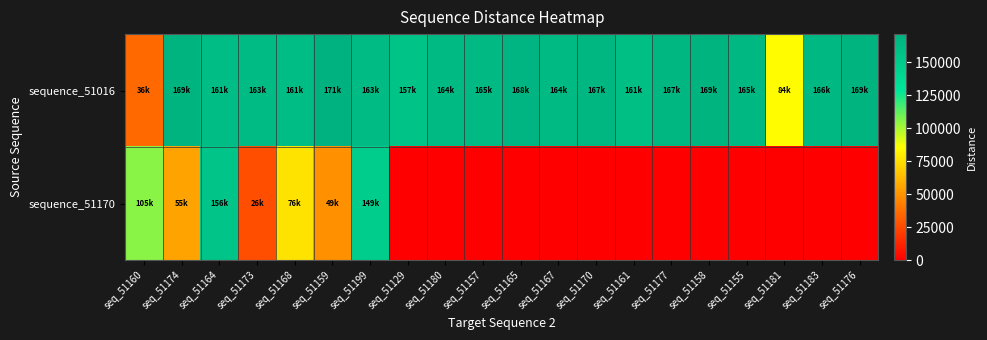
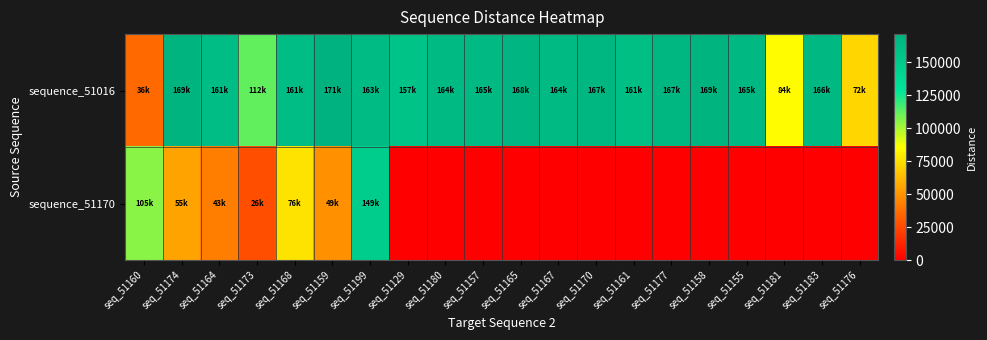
  {
    "sequence_51016": {
      "seq_51160": "36k",
      "seq_51174": "169k",
      "seq_51164": "161k",
-     "seq_51173": "163k",
+     "seq_51173": "112k",
      "seq_51168": "161k",
      "seq_51159": "171k",
      "seq_51199": "163k",
      "seq_51129": "157k",
      "seq_51180": "164k",
      "seq_51157": "165k",
      "seq_51165": "168k",
      "seq_51167": "164k",
      "seq_51170": "167k",
      "seq_51161": "161k",
      "seq_51177": "167k",
      "seq_51158": "169k",
      "seq_51155": "165k",
      "seq_51181": "84k",
      "seq_51183": "166k",
-     "seq_51176": "169k"
+     "seq_51176": "72k"
    },
    "sequence_51170": {
      "seq_51160": "105k",
      "seq_51174": "55k",
-     "seq_51164": "156k",
+     "seq_51164": "43k",
      "seq_51173": "26k",
      "seq_51168": "76k",
      "seq_51159": "49k",
      "seq_51199": "149k"
    }
  }
